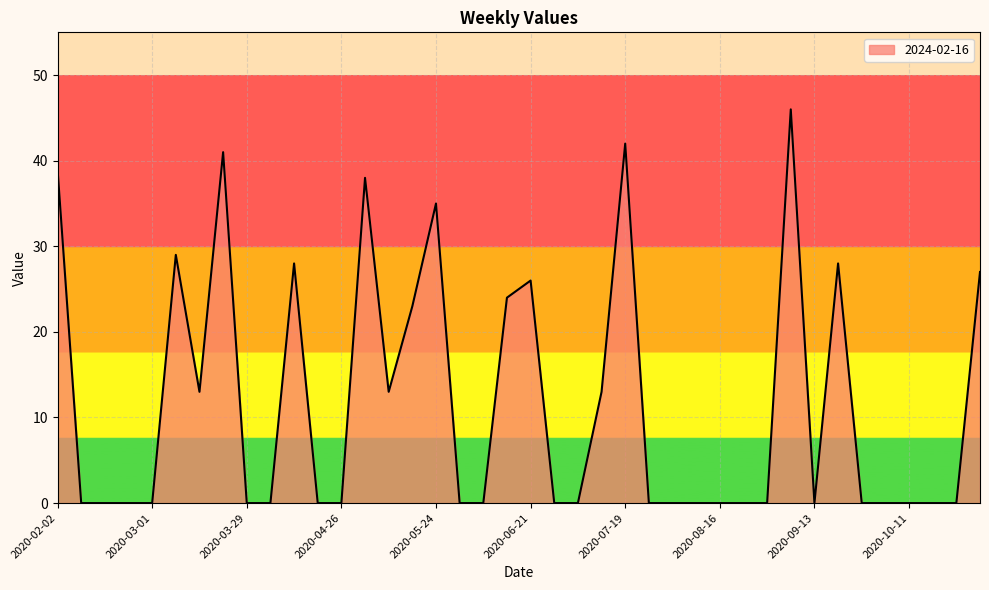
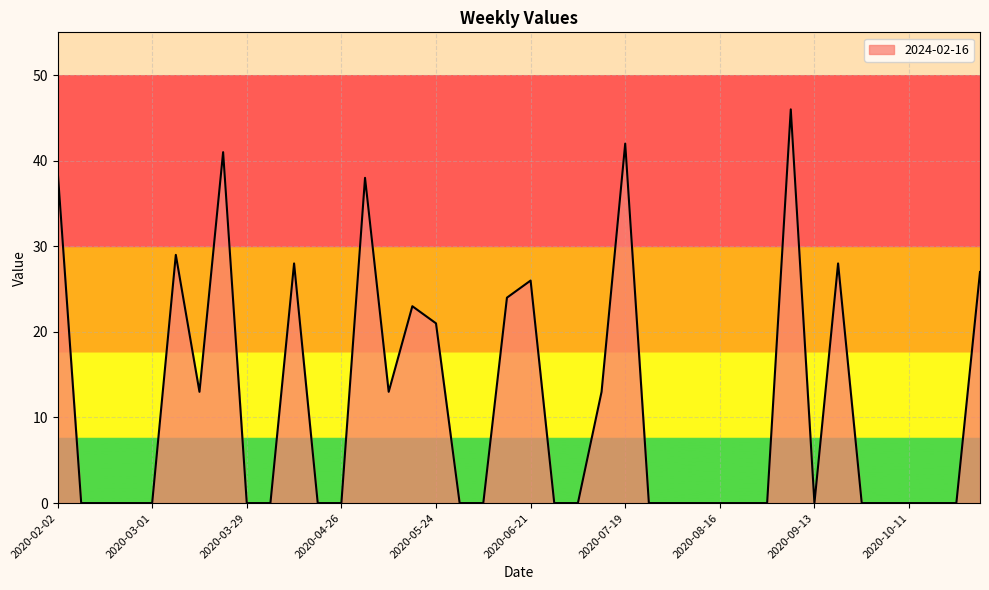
  {
    "2020-02-02": 39,
    "2020-03-01": 0,
    "2020-03-29": 0,
    "2020-04-26": 0,
-   "2020-05-24": 35,
+   "2020-05-24": 21,
    "2020-06-21": 26,
    "2020-07-19": 42,
    "2020-08-16": 0,
    "2020-09-13": 0,
    "2020-10-11": 0
  }
